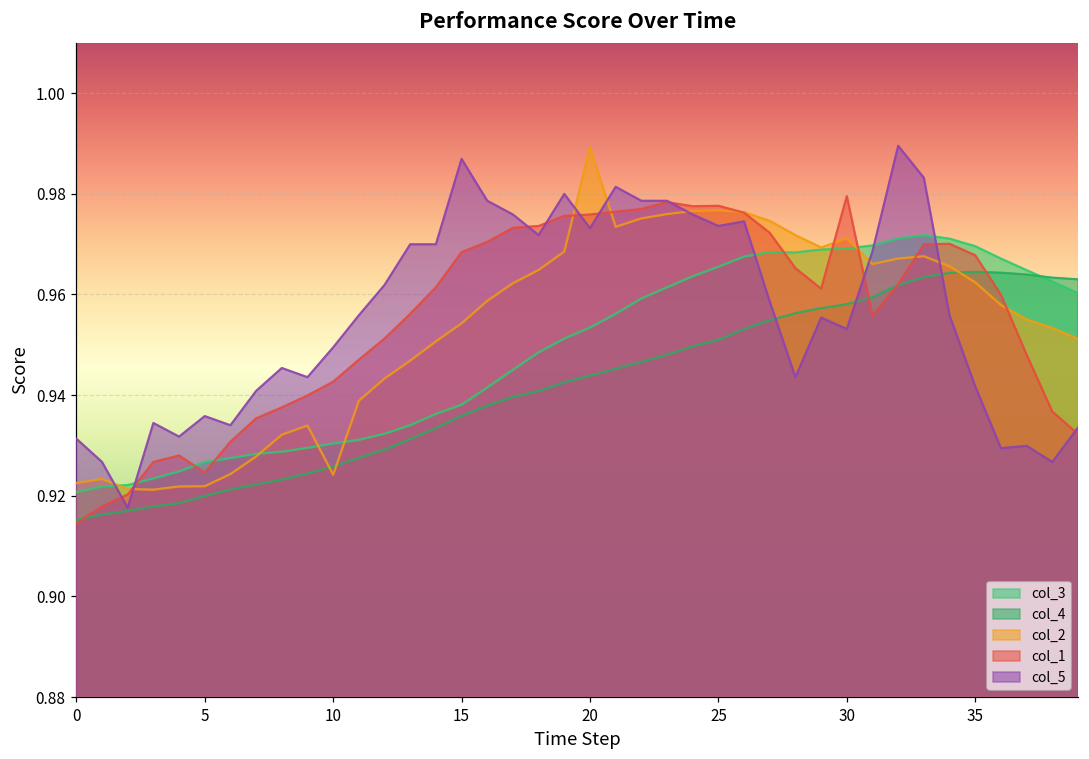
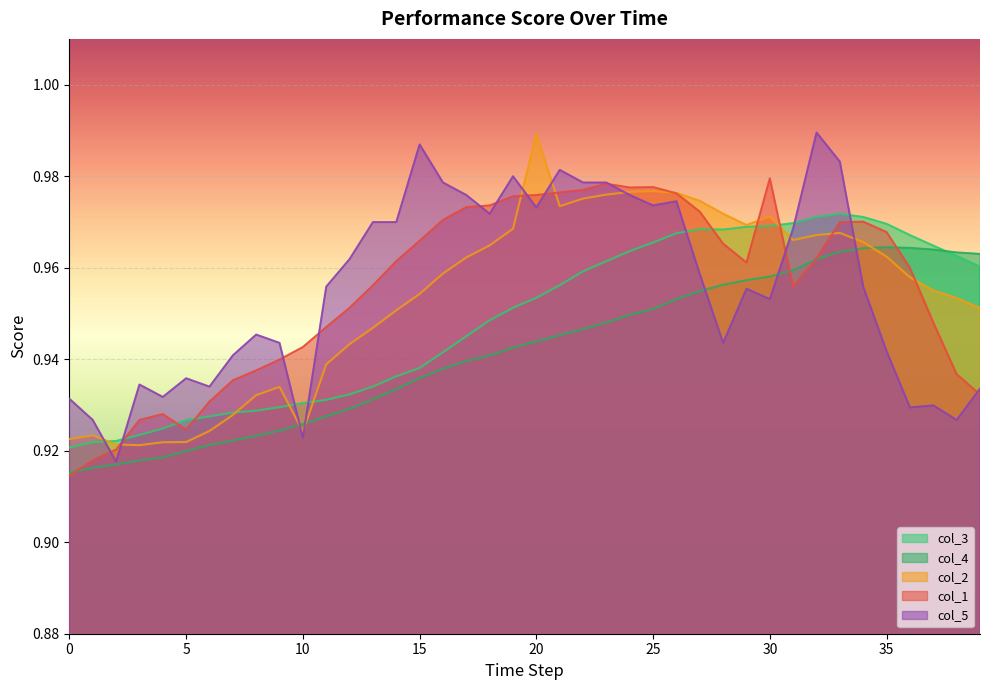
  {
    "col_2": {
      "0": 0.923,
      "5": 0.922,
      "10": 0.924,
      "15": 0.954,
      "20": 0.989,
      "25": 0.977,
      "30": 0.971,
      "35": 0.962
    },
    "col_1": {
      "0": 0.915,
      "5": 0.925,
      "10": 0.943,
-     "15": 0.968,
+     "15": 0.966,
      "20": 0.976,
      "25": 0.978,
      "30": 0.980,
      "35": 0.968
    },
    "col_5": {
      "0": 0.931,
      "5": 0.936,
-     "10": 0.949,
+     "10": 0.923,
      "15": 0.987,
      "20": 0.973,
      "25": 0.974,
      "30": 0.953,
      "35": 0.942
    }
  }
